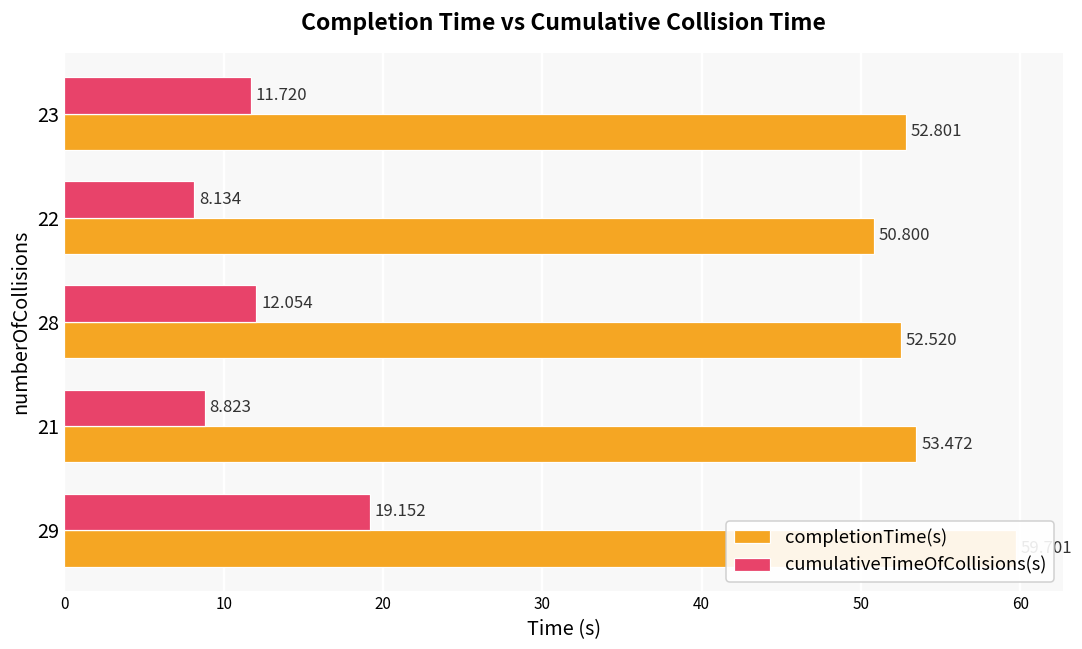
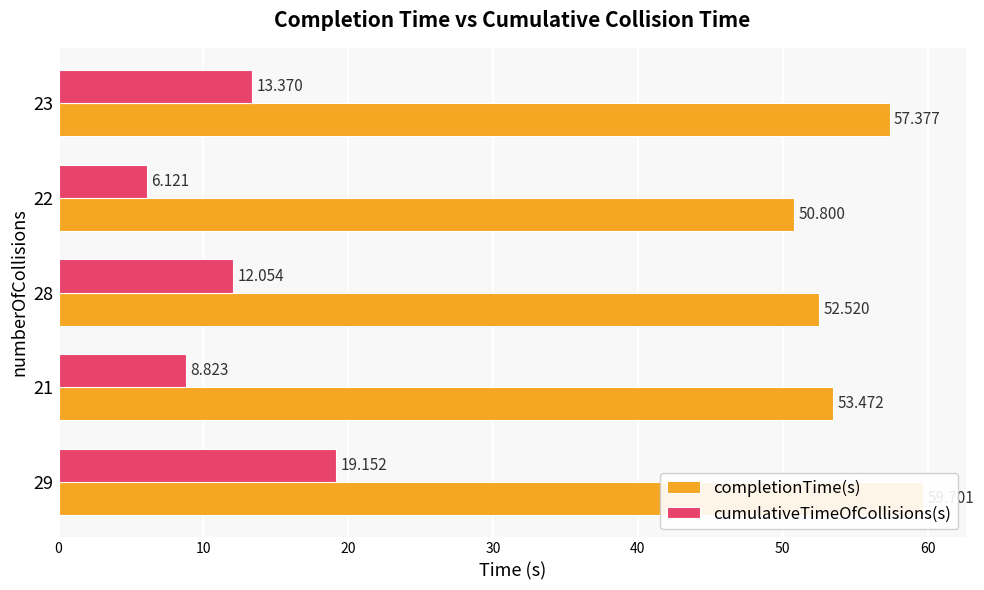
  {
    "completionTime(s)": {
-     "23": 52.801,
+     "23": 57.377,
      "22": 50.800,
      "28": 52.520,
      "21": 53.472
    },
    "cumulativeTimeOfCollisions(s)": {
-     "23": 11.720,
-     "22": 8.134,
+     "23": 13.370,
+     "22": 6.121,
      "28": 12.054,
      "21": 8.823,
      "29": 19.152
    }
  }
